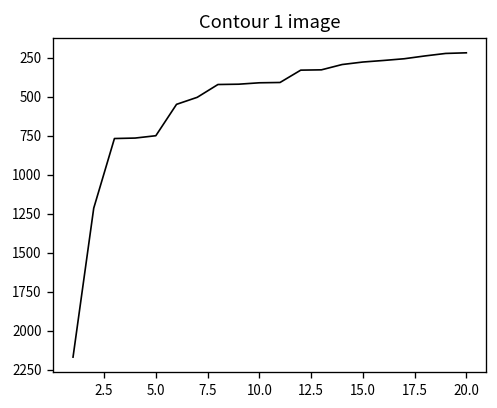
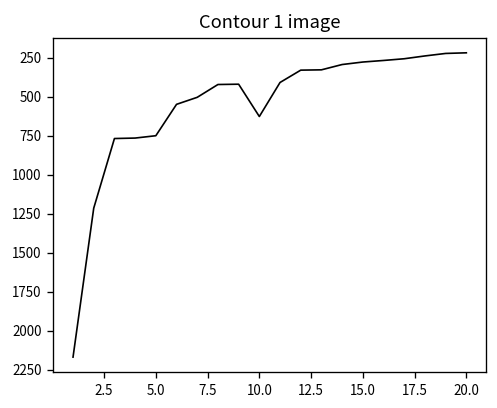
  {
    "5.0": 750,
-   "10.0": 410,
+   "10.0": 630,
    "15.0": 280,
    "20.0": 220
  }
